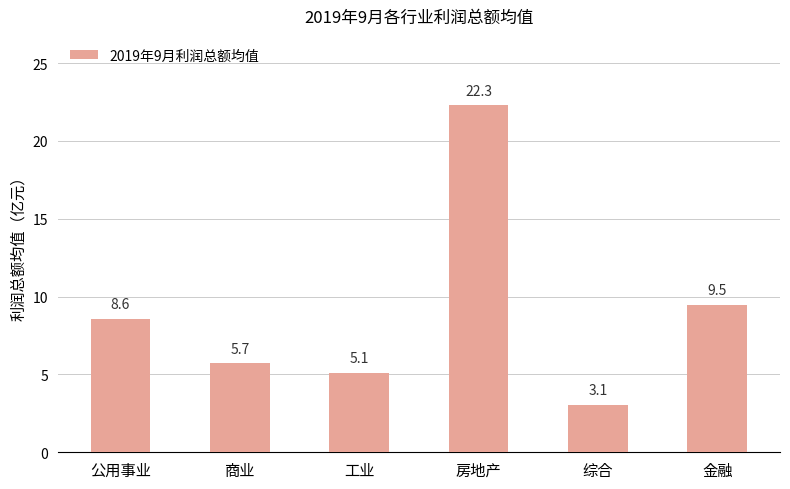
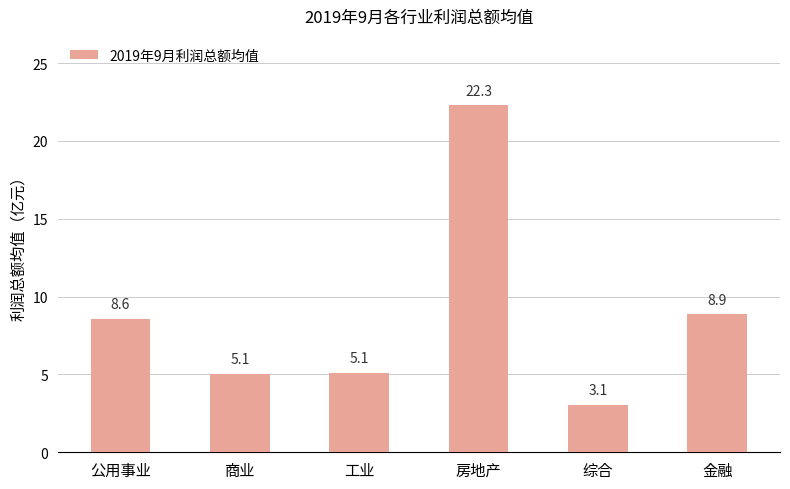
  {
    "公用事业": 8.6,
-   "商业": 5.7,
+   "商业": 5.1,
    "工业": 5.1,
    "房地产": 22.3,
    "综合": 3.1,
-   "金融": 9.5
+   "金融": 8.9
  }
